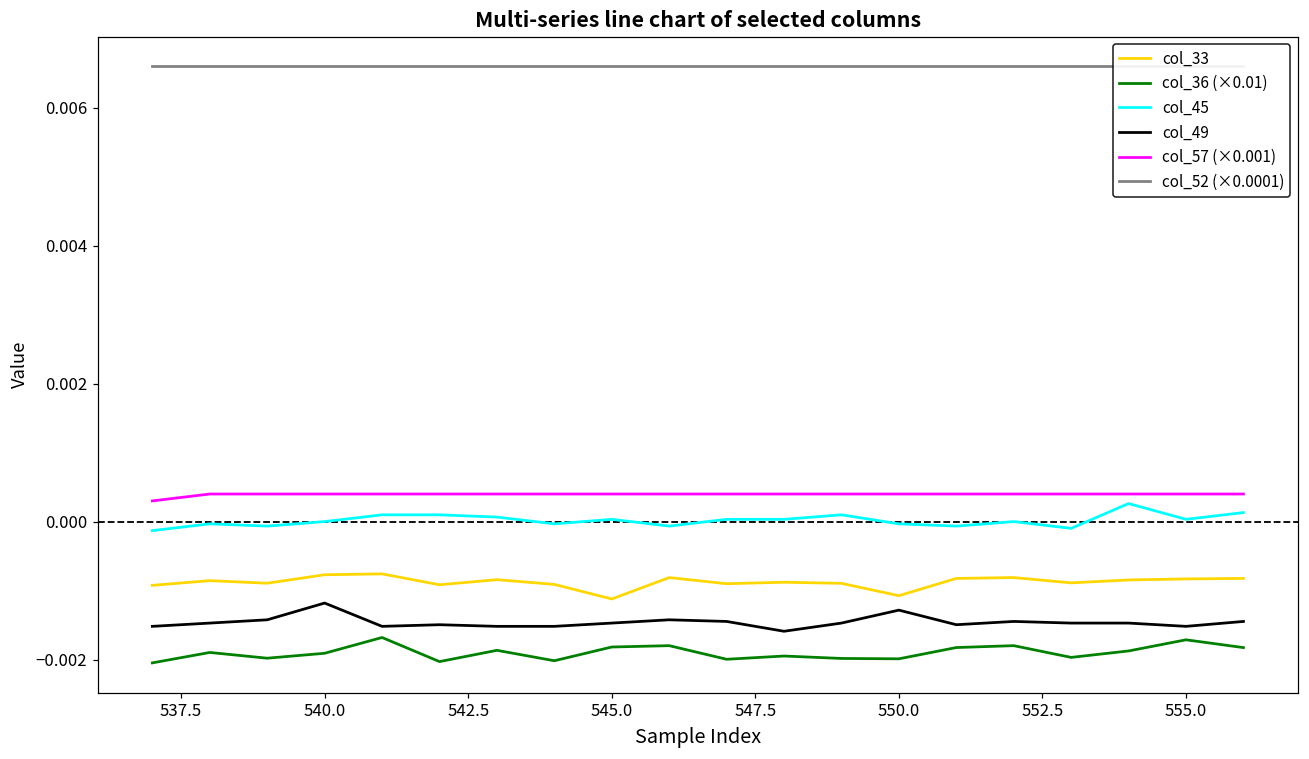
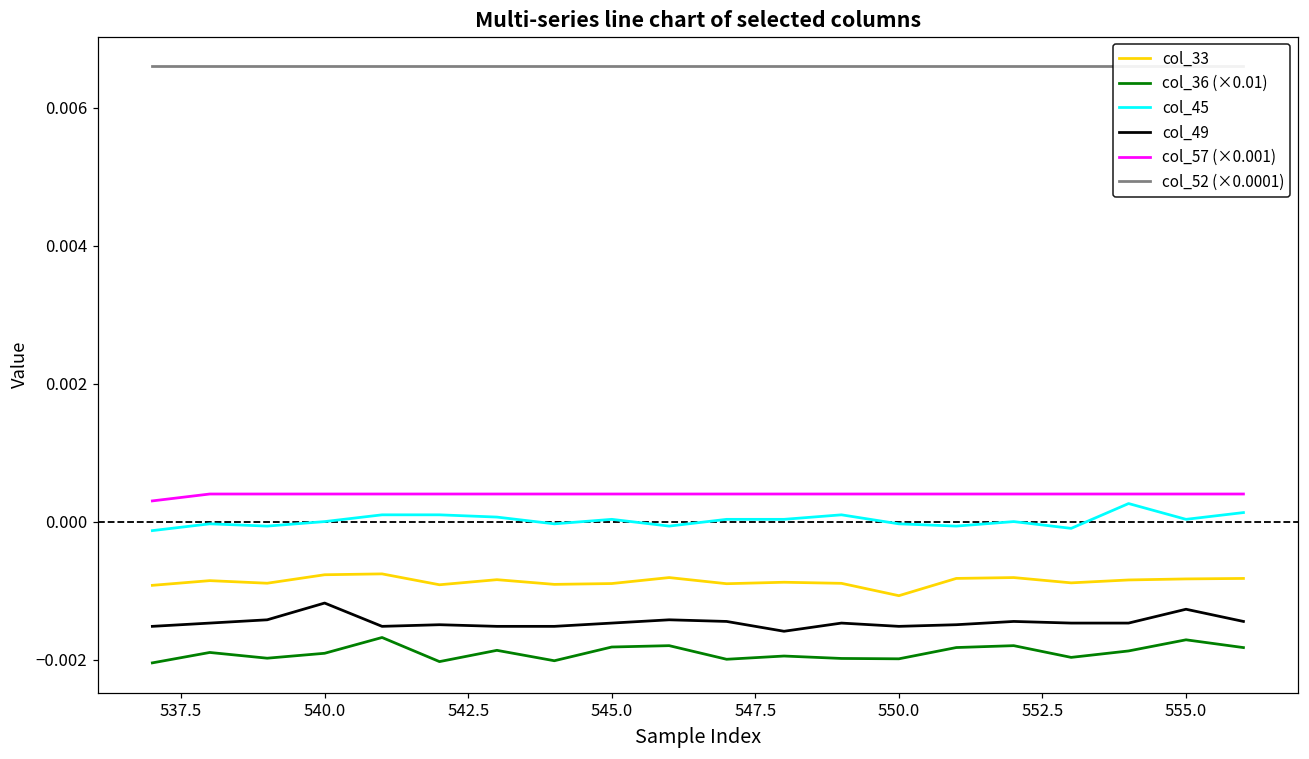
  {
    "col_33": {
      "540.0": -0.0008,
-     "545.0": -0.0011,
+     "545.0": -0.0009,
      "550.0": -0.0011,
      "555.0": -0.0008
    },
    "col_36 (×0.01)": {
      "540.0": -0.0019,
      "545.0": -0.0018,
      "550.0": -0.0020,
      "555.0": -0.0017
    },
    "col_45": {
      "540.0": 0.0000,
      "545.0": 0.0000,
      "550.0": 0.0000,
      "555.0": 0.0000
    },
    "col_49": {
      "540.0": -0.0012,
      "545.0": -0.0015,
-     "550.0": -0.0013,
-     "555.0": -0.0015
+     "550.0": -0.0015,
+     "555.0": -0.0013
    },
    "col_57 (×0.001)": {
      "540.0": 0.0004,
      "545.0": 0.0004,
      "550.0": 0.0004,
      "555.0": 0.0004
    },
    "col_52 (×0.0001)": {
      "540.0": 0.0066,
      "545.0": 0.0066,
      "550.0": 0.0066
    }
  }
